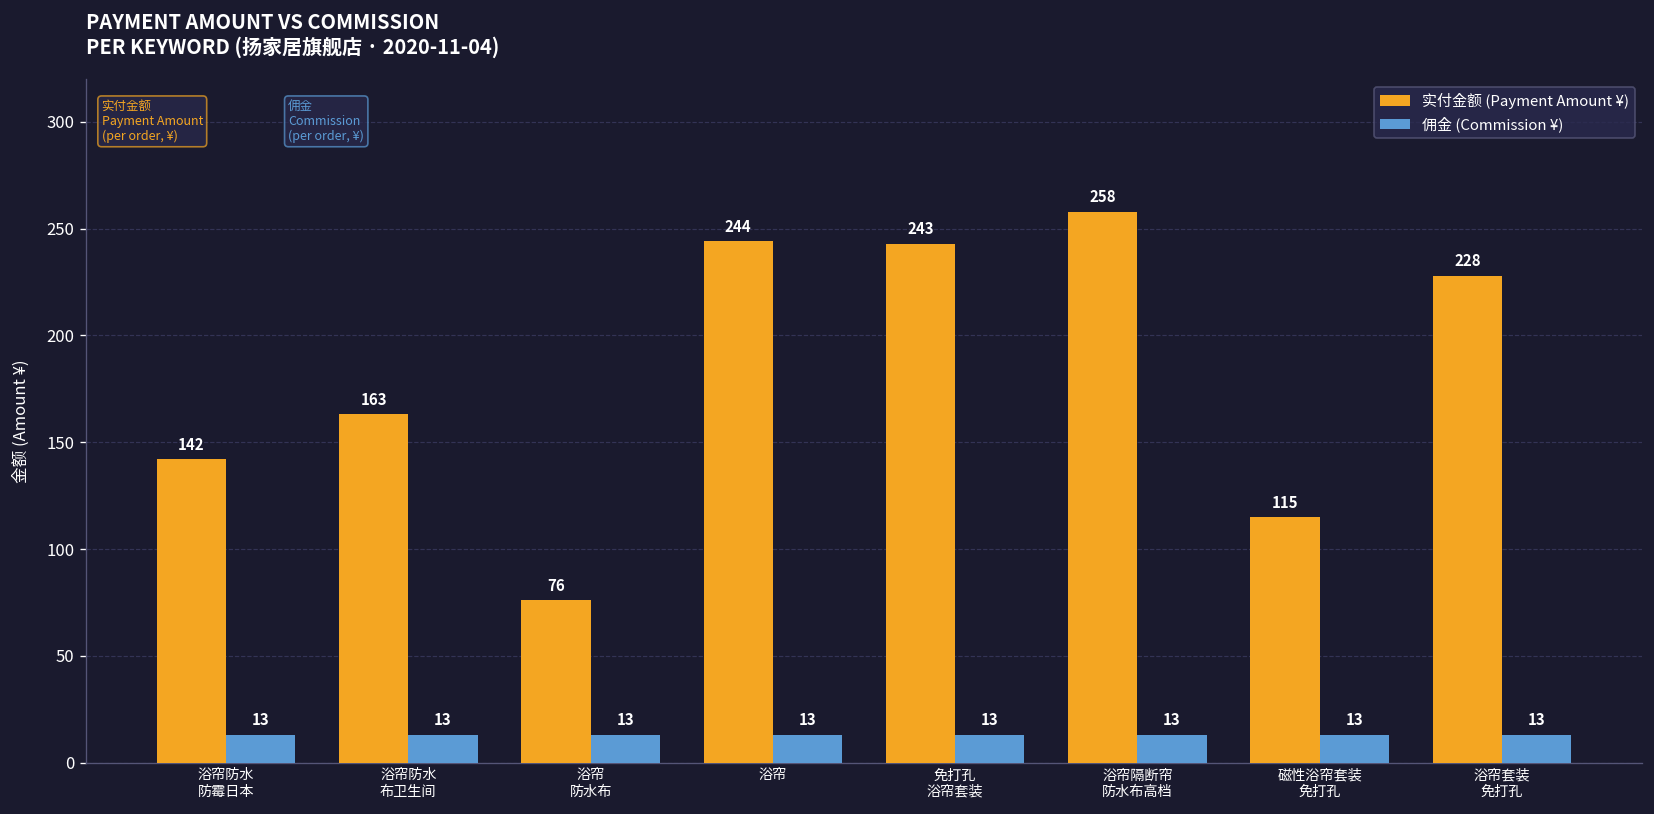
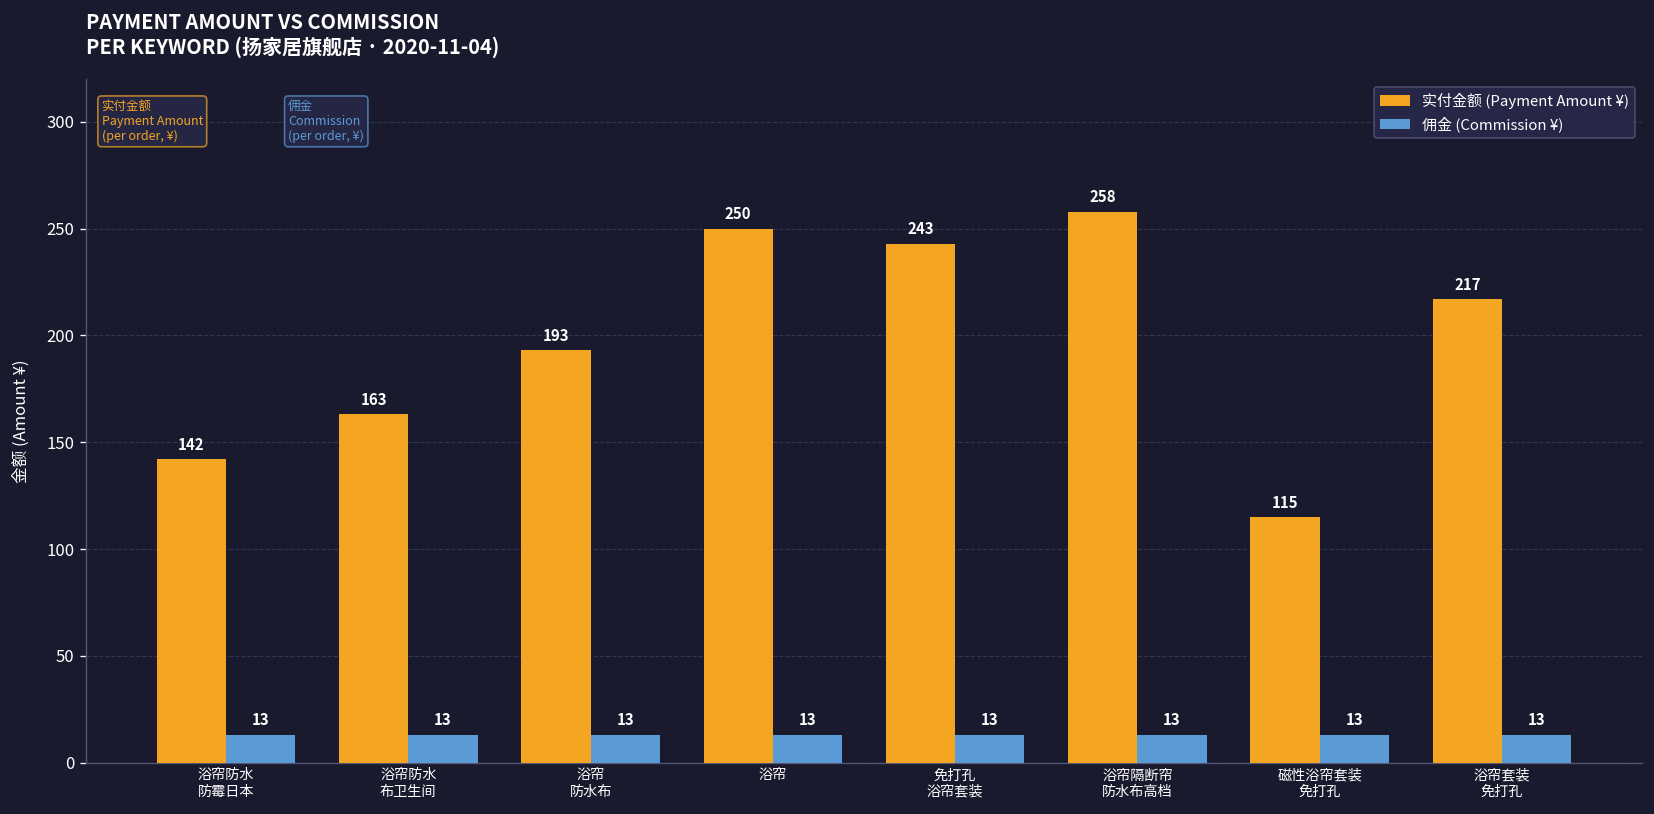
  {
    "实付金额 (Payment Amount ¥)": {
      "浴帘防水 防霉日本": 142,
      "浴帘防水 布卫生间": 163,
-     "浴帘 防水布": 76,
-     "浴帘": 244,
+     "浴帘 防水布": 193,
+     "浴帘": 250,
      "免打孔 浴帘套装": 243,
      "浴帘隔断帘 防水布高档": 258,
      "磁性浴帘套装 免打孔": 115,
-     "浴帘套装 免打孔": 228
+     "浴帘套装 免打孔": 217
    },
    "佣金 (Commission ¥)": {
      "浴帘防水 防霉日本": 13,
      "浴帘防水 布卫生间": 13,
      "浴帘 防水布": 13,
      "浴帘": 13,
      "免打孔 浴帘套装": 13,
      "浴帘隔断帘 防水布高档": 13,
      "磁性浴帘套装 免打孔": 13,
      "浴帘套装 免打孔": 13
    }
  }
